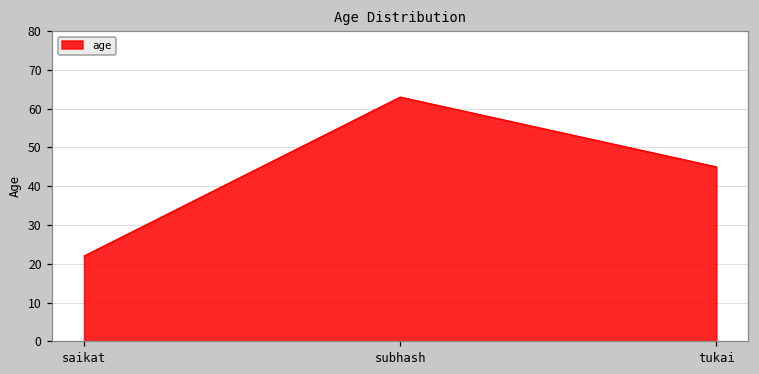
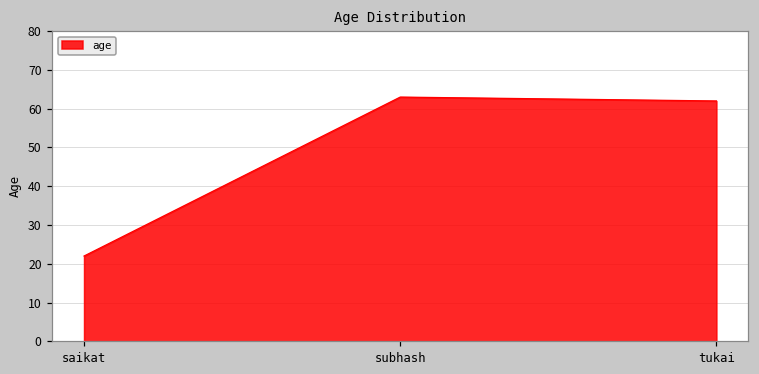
  {
    "saikat": 22,
    "subhash": 63,
-   "tukai": 45
+   "tukai": 62
  }
